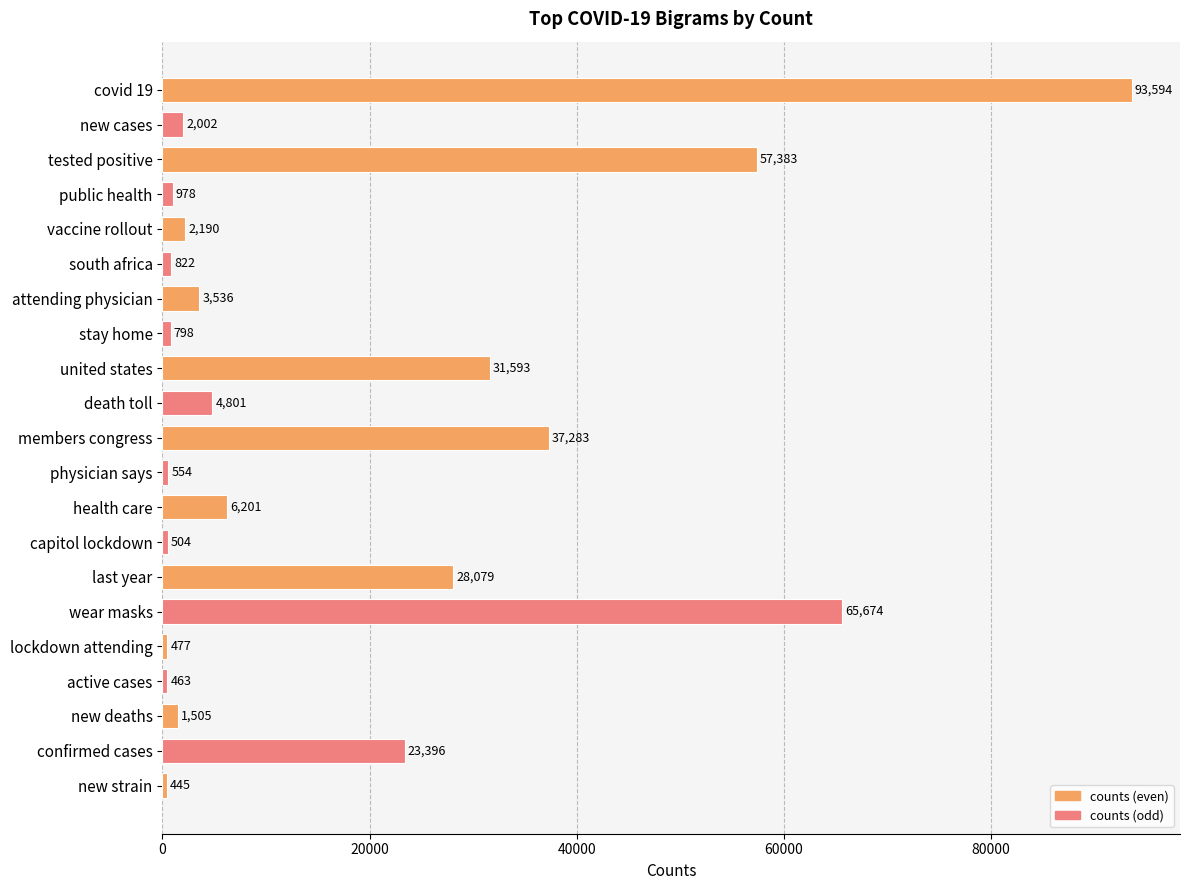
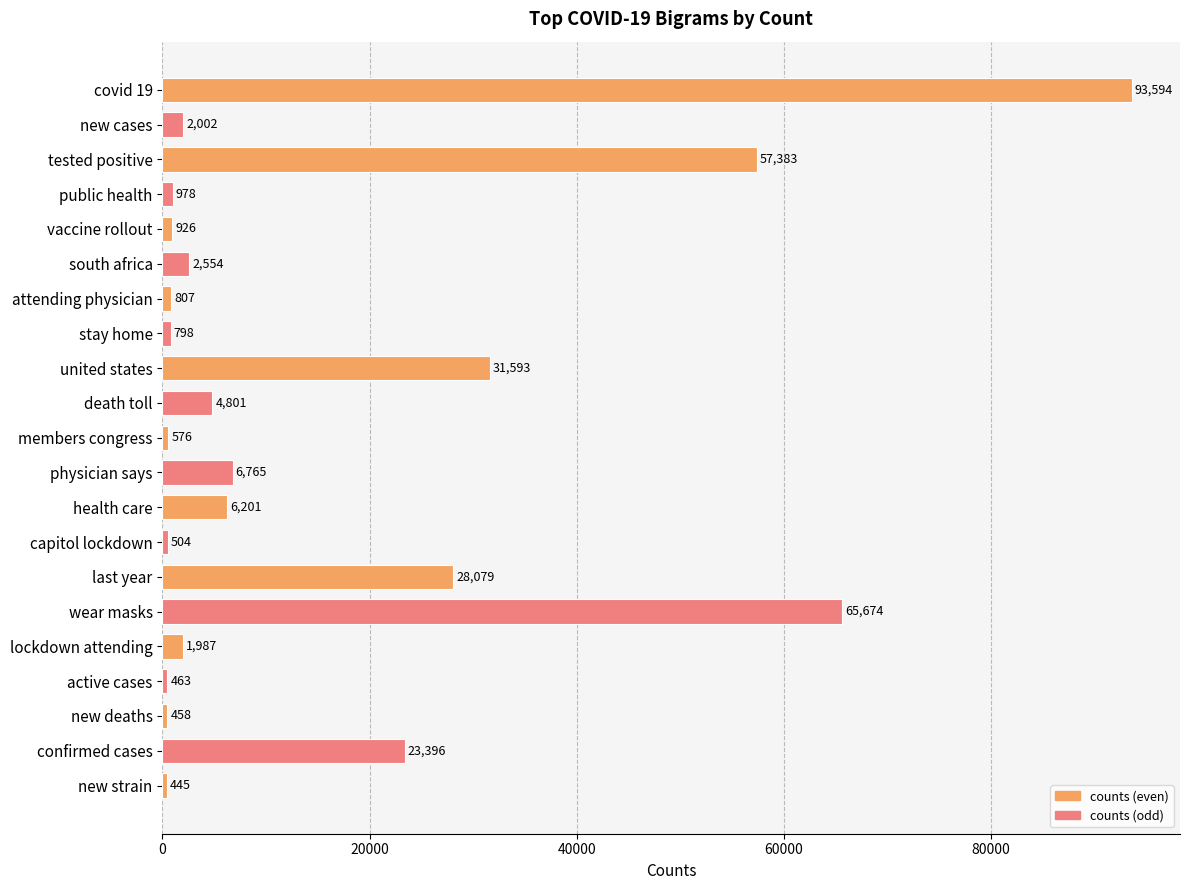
  {
    "covid 19": "93,594",
    "new cases": "2,002",
    "tested positive": "57,383",
    "public health": "978",
-   "vaccine rollout": "2,190",
-   "south africa": "822",
-   "attending physician": "3,536",
+   "vaccine rollout": "926",
+   "south africa": "2,554",
+   "attending physician": "807",
    "stay home": "798",
    "united states": "31,593",
    "death toll": "4,801",
-   "members congress": "37,283",
-   "physician says": "554",
+   "members congress": "576",
+   "physician says": "6,765",
    "health care": "6,201",
    "capitol lockdown": "504",
    "last year": "28,079",
    "wear masks": "65,674",
-   "lockdown attending": "477",
+   "lockdown attending": "1,987",
    "active cases": "463",
-   "new deaths": "1,505",
+   "new deaths": "458",
    "confirmed cases": "23,396",
    "new strain": "445"
  }
